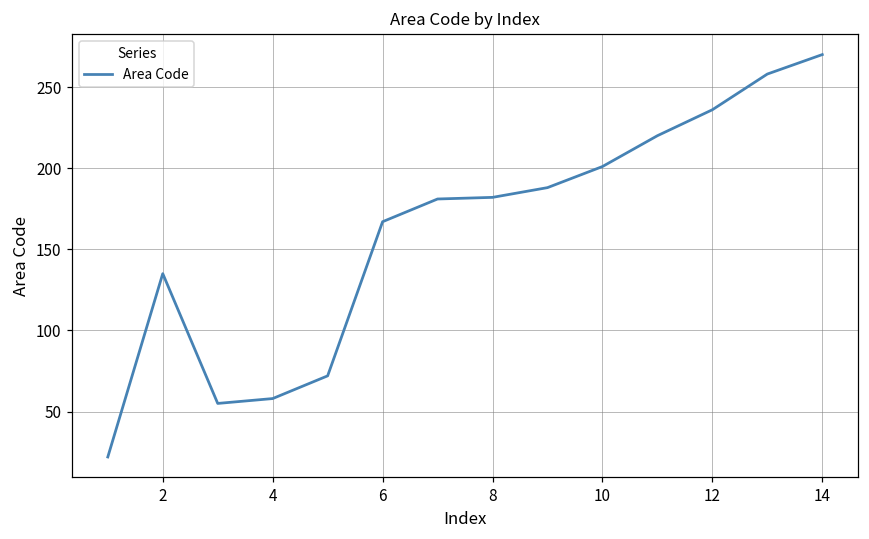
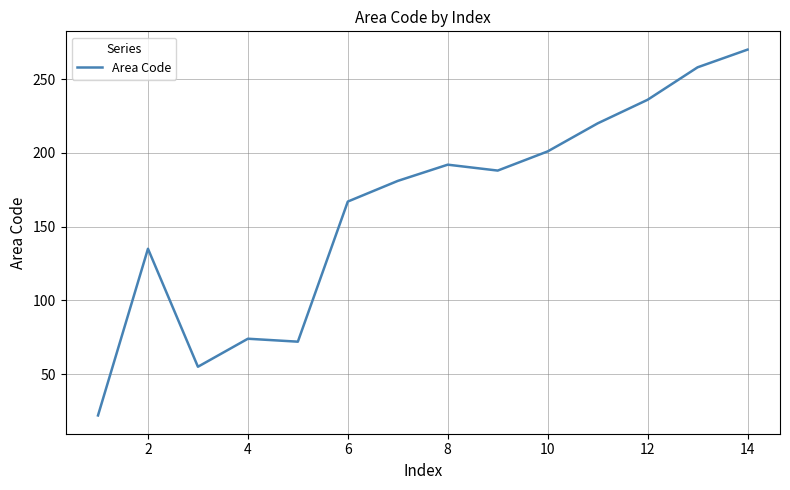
  {
    "2": 135,
-   "4": 58,
+   "4": 74,
    "6": 167,
-   "8": 182,
+   "8": 192,
    "10": 201,
    "12": 236,
    "14": 270
  }
